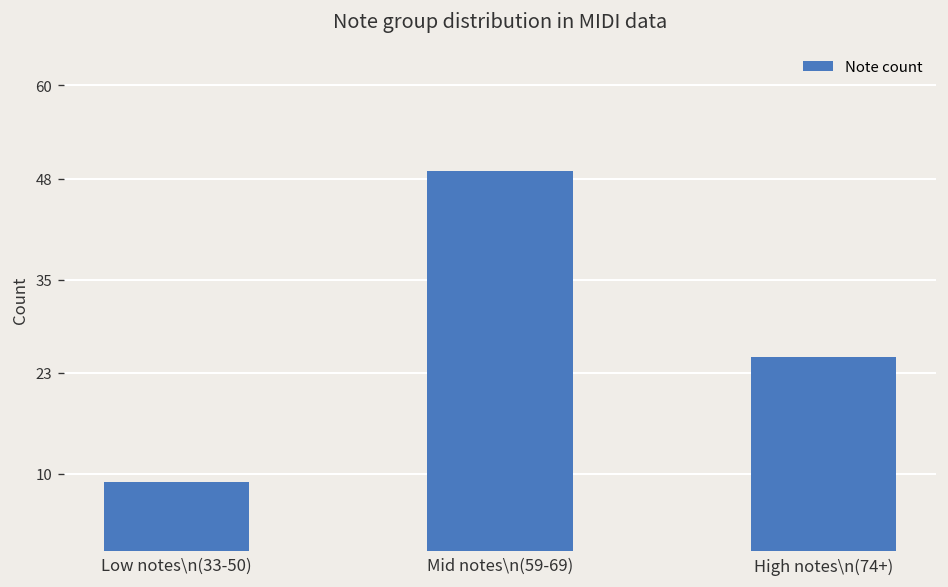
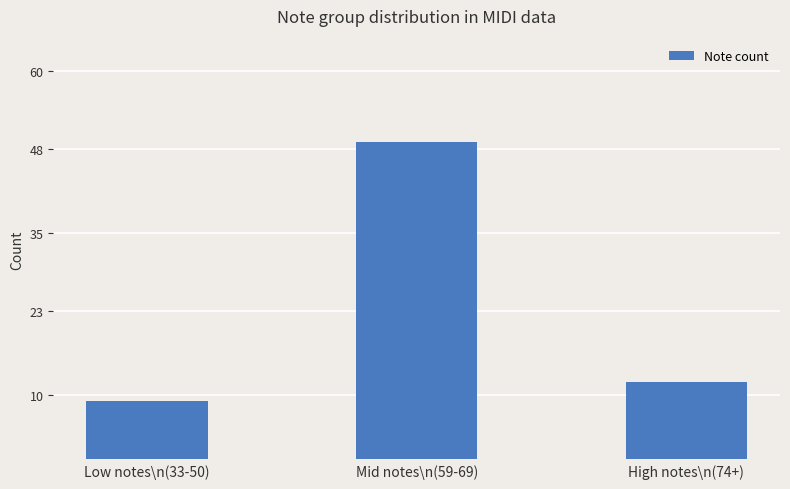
  {
    "Low notes\\n(33-50)": 9,
    "Mid notes\\n(59-69)": 49,
-   "High notes\\n(74+)": 25
+   "High notes\\n(74+)": 12
  }
